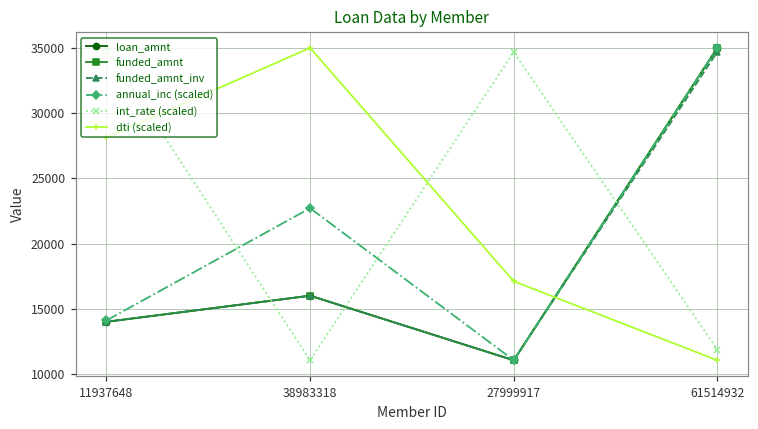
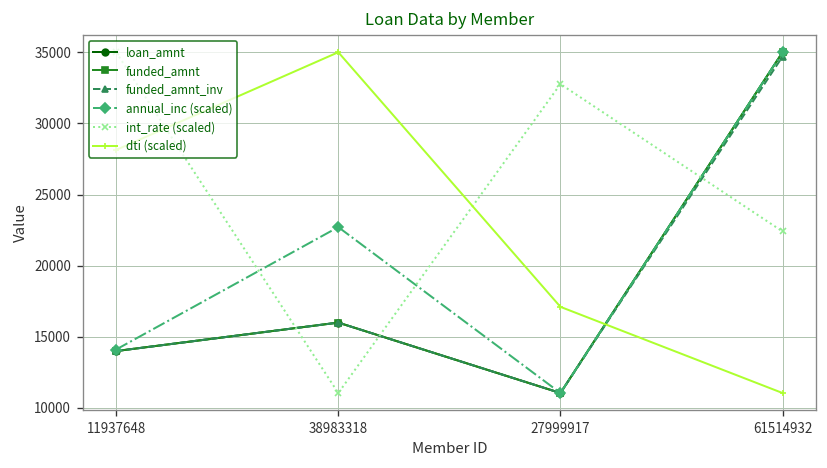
  {
    "int_rate (scaled)": {
      "38983318": 11100,
-     "27999917": 34700,
-     "61514932": 11900
+     "27999917": 32800,
+     "61514932": 22400
    },
    "dti (scaled)": {
      "38983318": 35000,
      "27999917": 17100,
      "61514932": 11100
    }
  }
